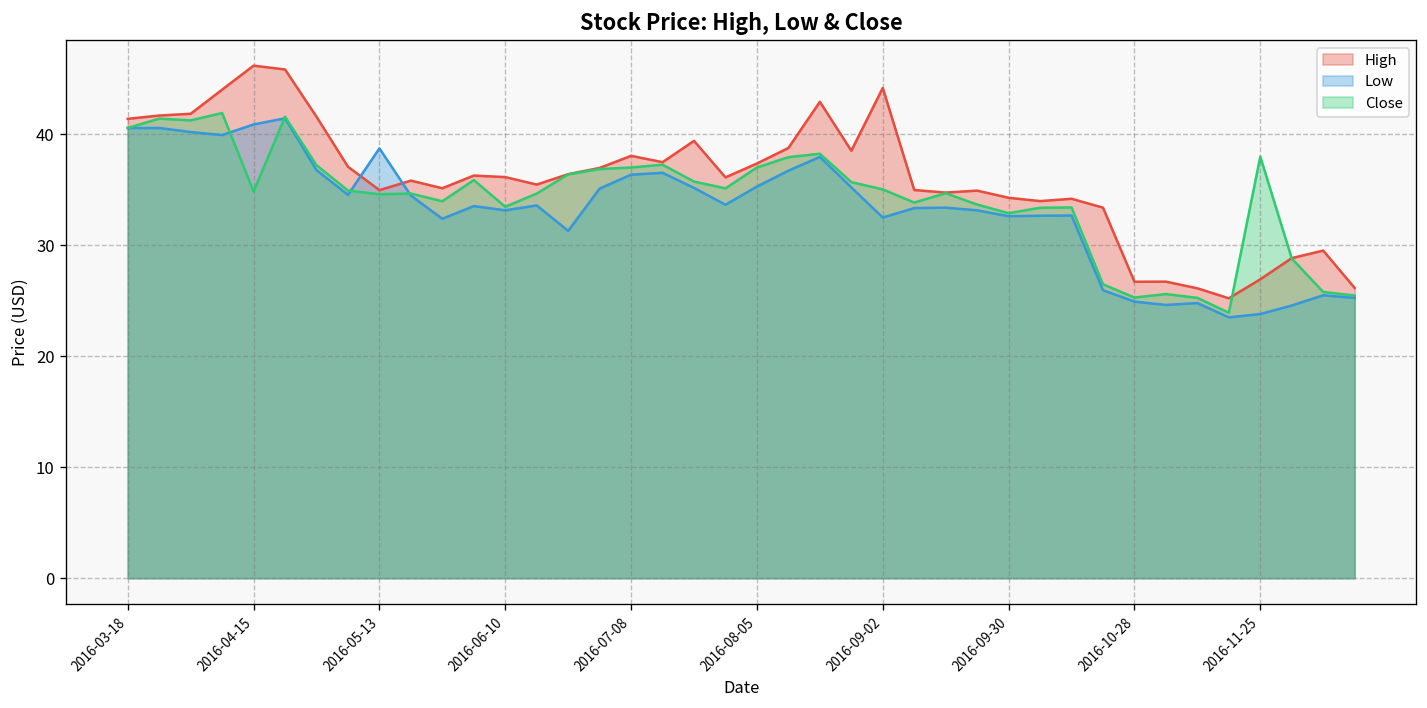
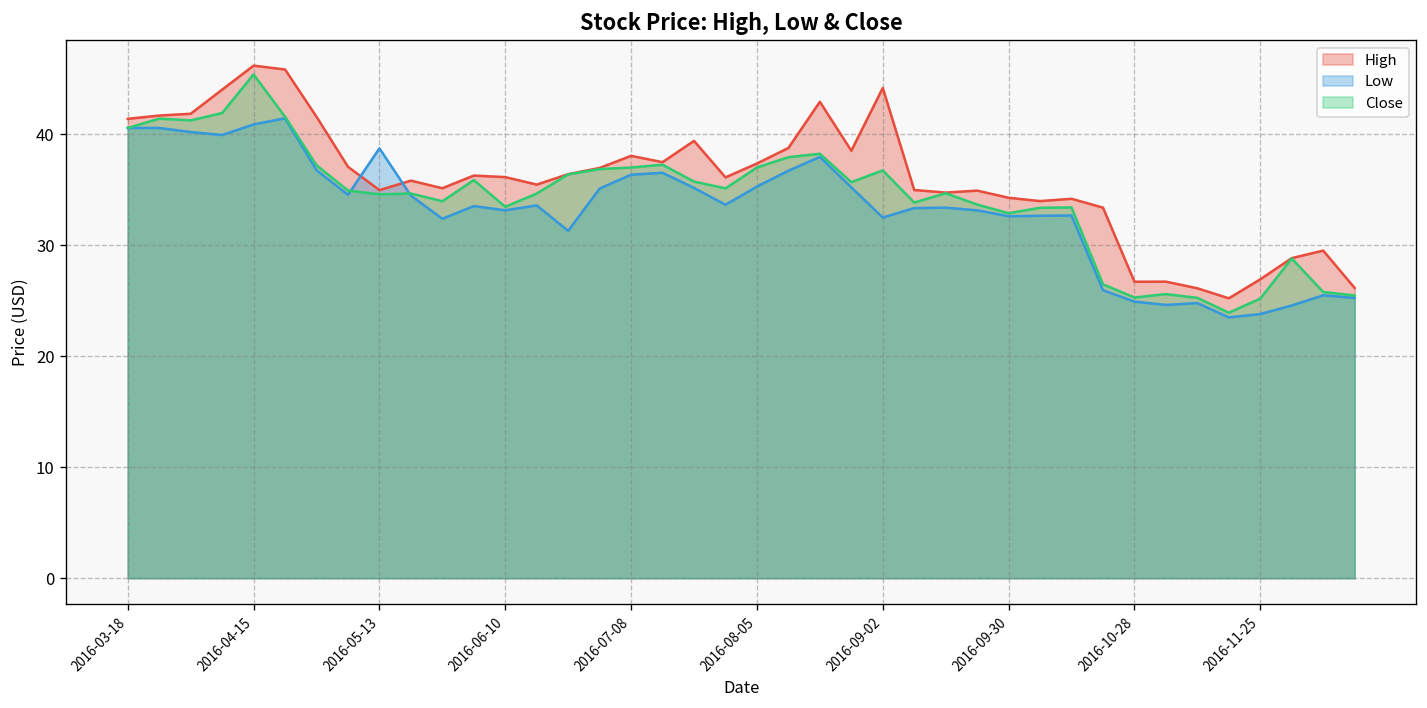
  {
    "High": {
      "2016-03-18": 41,
      "2016-04-15": 46,
      "2016-05-13": 35,
      "2016-06-10": 36,
      "2016-07-08": 38,
      "2016-08-05": 37,
      "2016-09-02": 44,
      "2016-09-30": 34,
      "2016-10-28": 27,
      "2016-11-25": 27
    },
    "Low": {
      "2016-04-15": 41,
      "2016-05-13": 39,
      "2016-06-10": 33,
      "2016-07-08": 36,
      "2016-08-05": 35,
      "2016-09-02": 33,
      "2016-10-28": 25,
      "2016-11-25": 24
    },
    "Close": {
-     "2016-04-15": 35,
+     "2016-04-15": 45,
      "2016-05-13": 35,
      "2016-06-10": 33,
      "2016-07-08": 37,
      "2016-08-05": 37,
-     "2016-09-02": 35,
+     "2016-09-02": 37,
      "2016-10-28": 25,
-     "2016-11-25": 38
+     "2016-11-25": 25
    }
  }
